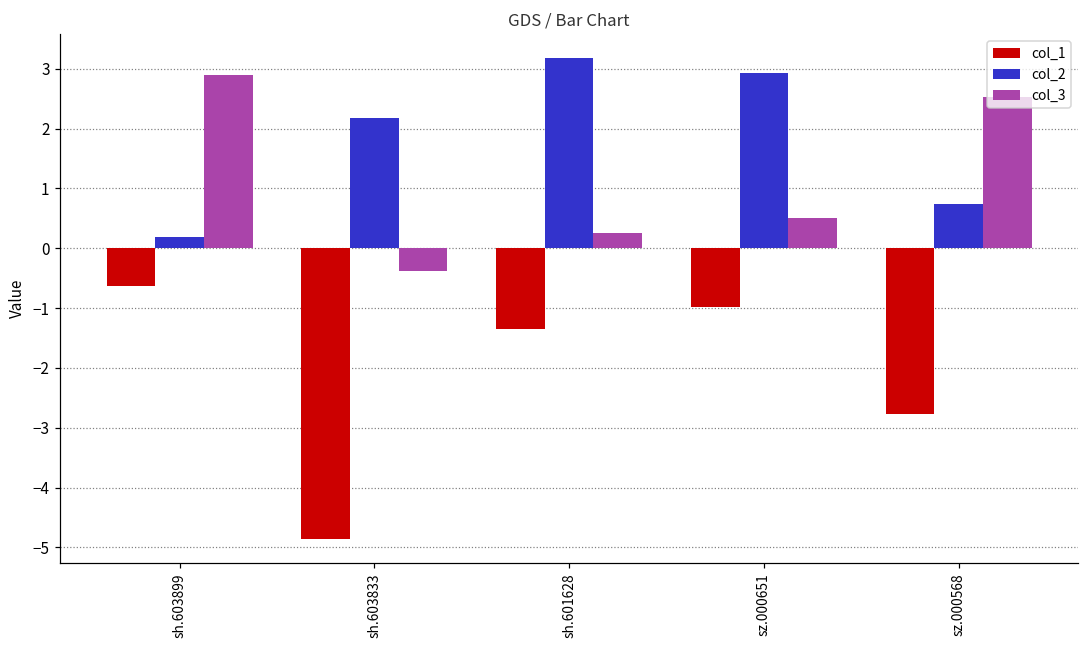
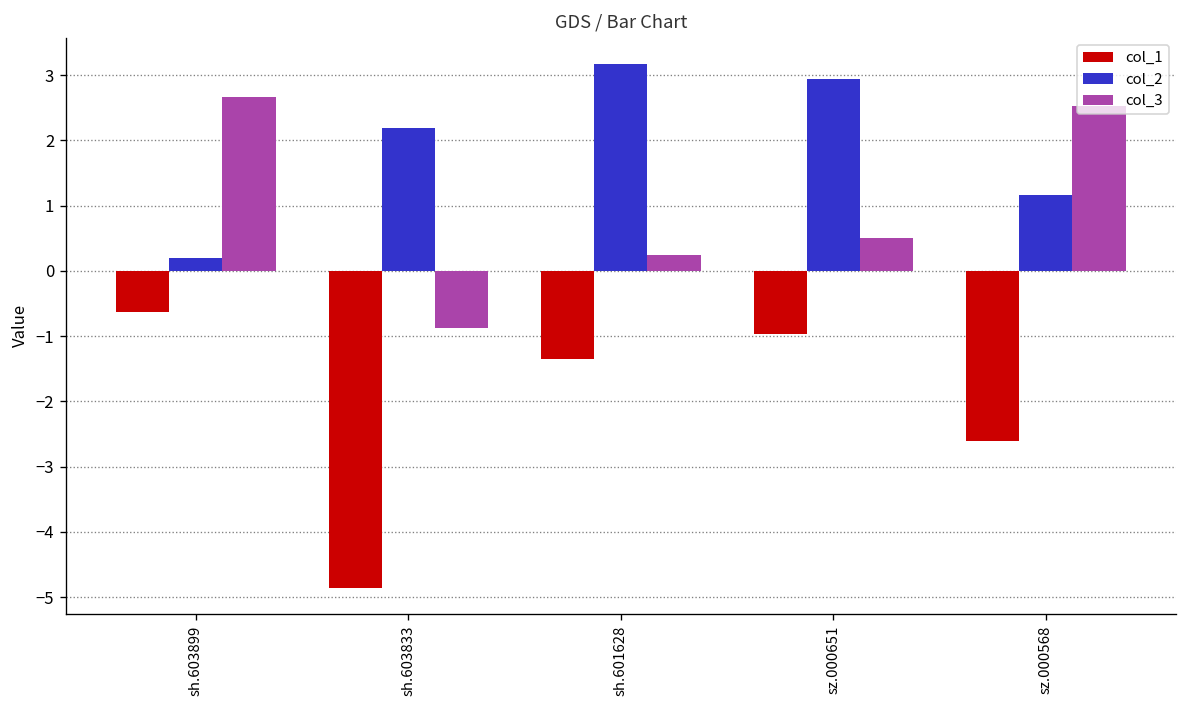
  {
    "col_1": {
      "sh.603899": -0.6,
      "sh.603833": -4.9,
      "sh.601628": -1.4,
      "sz.000651": -1.0,
-     "sz.000568": -2.8
+     "sz.000568": -2.6
    },
    "col_2": {
      "sh.603899": 0.2,
      "sh.603833": 2.2,
      "sh.601628": 3.2,
      "sz.000651": 2.9,
-     "sz.000568": 0.7
+     "sz.000568": 1.2
    },
    "col_3": {
-     "sh.603899": 2.9,
-     "sh.603833": -0.4,
+     "sh.603899": 2.7,
+     "sh.603833": -0.9,
      "sh.601628": 0.2,
      "sz.000651": 0.5
    }
  }
